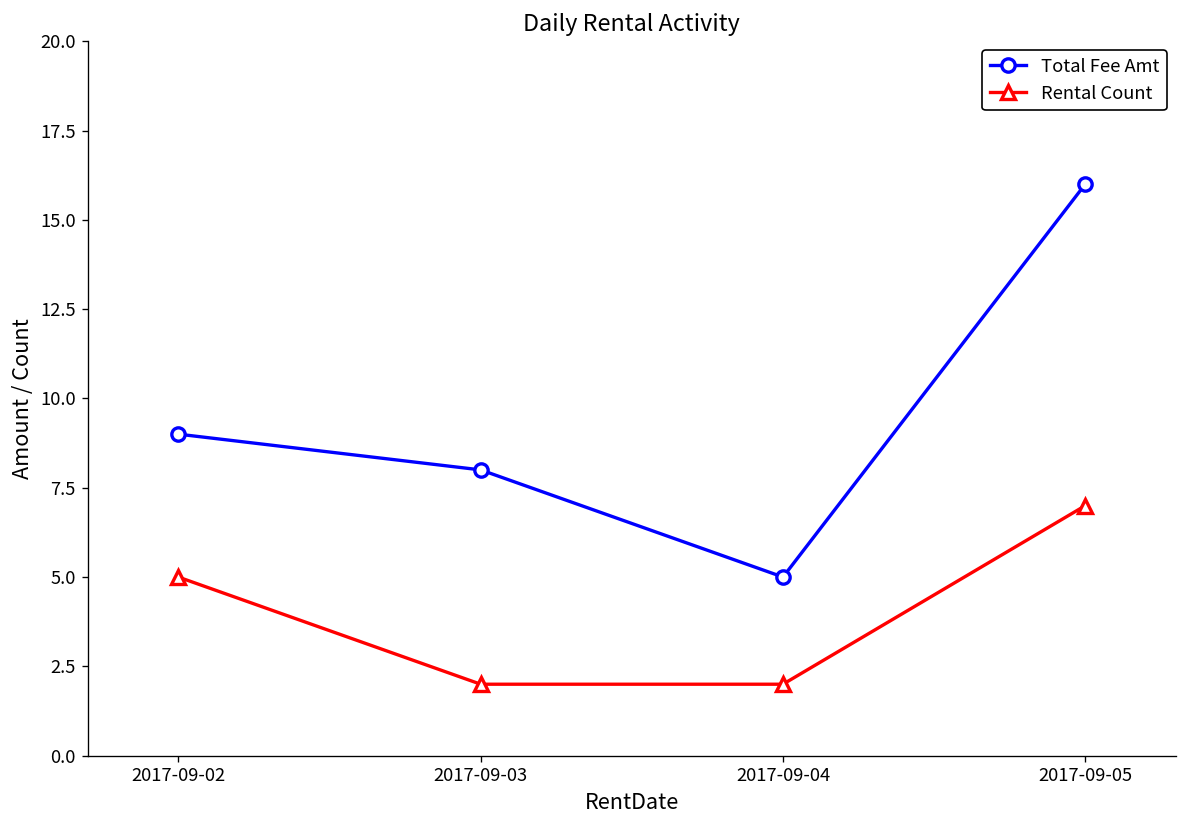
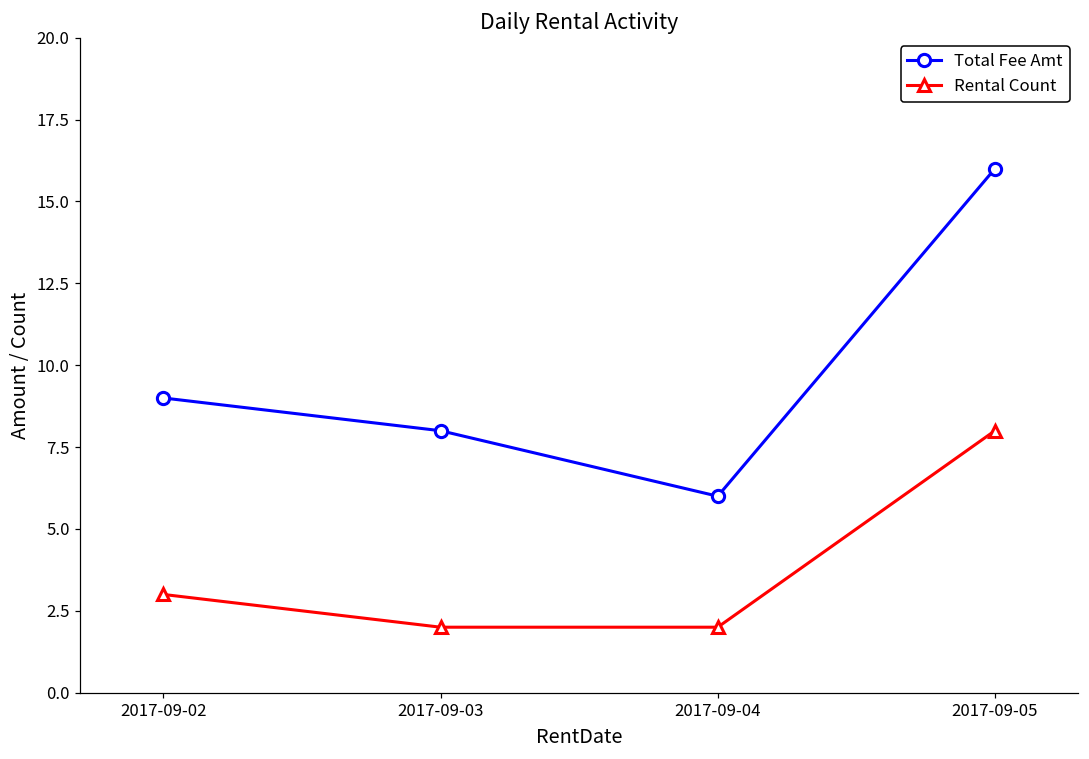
  {
    "Total Fee Amt": {
      "2017-09-02": 9,
      "2017-09-03": 8,
-     "2017-09-04": 5,
+     "2017-09-04": 6,
      "2017-09-05": 16
    },
    "Rental Count": {
-     "2017-09-02": 5,
+     "2017-09-02": 3,
      "2017-09-03": 2,
      "2017-09-04": 2,
-     "2017-09-05": 7
+     "2017-09-05": 8
    }
  }
